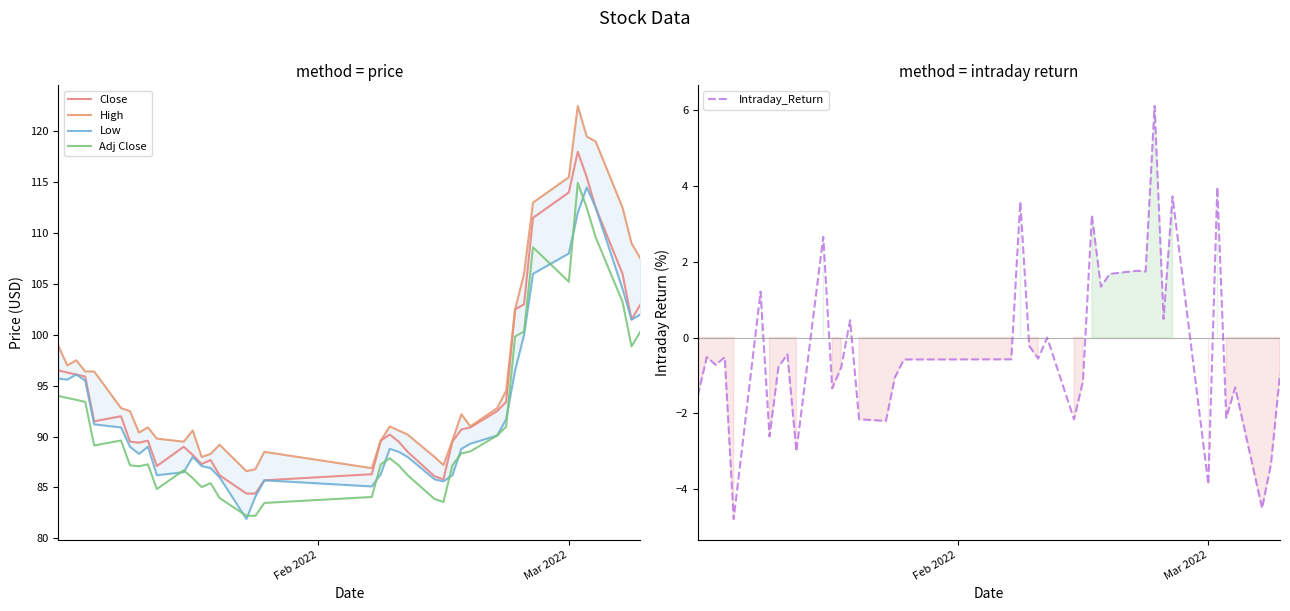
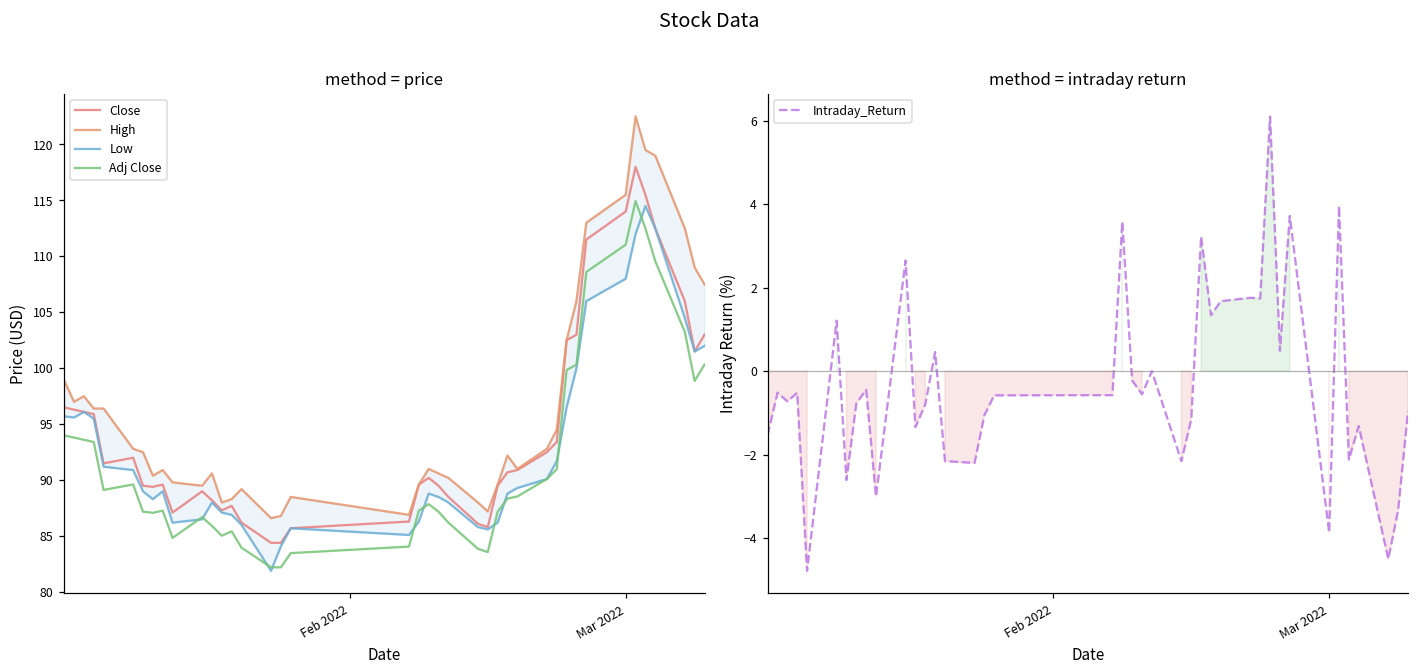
  {
    "method = price": {
      "Low": {
        "Mar 2022": 108.0
      },
      "Adj Close": {
-       "Mar 2022": 105.2
+       "Mar 2022": 111.0
      }
    },
    "method = intraday return": {
      "Mar 2022": -3.9
    }
  }
